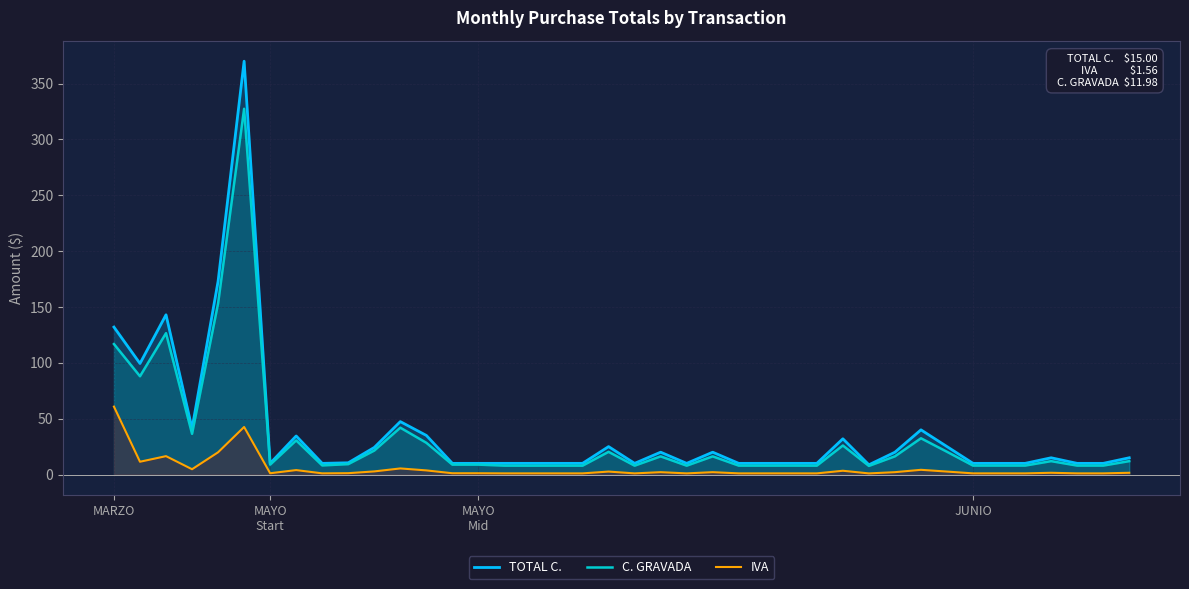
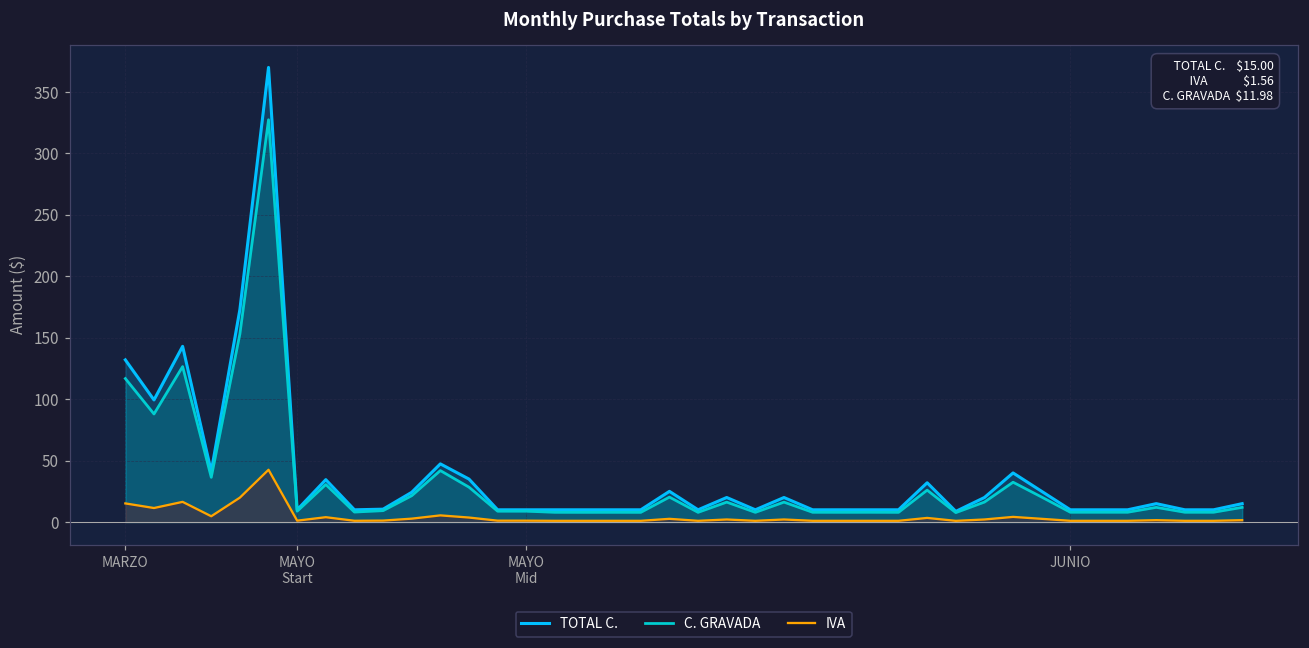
  {
    "IVA": {
-     "MARZO": 61,
+     "MARZO": 15,
      "MAYO Start": 1,
      "MAYO Mid": 1,
      "JUNIO": 1
    }
  }
